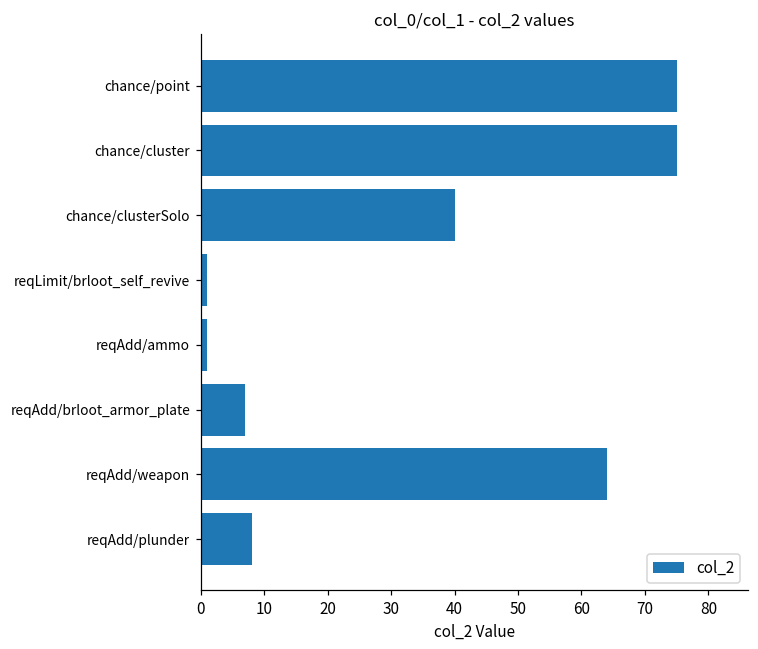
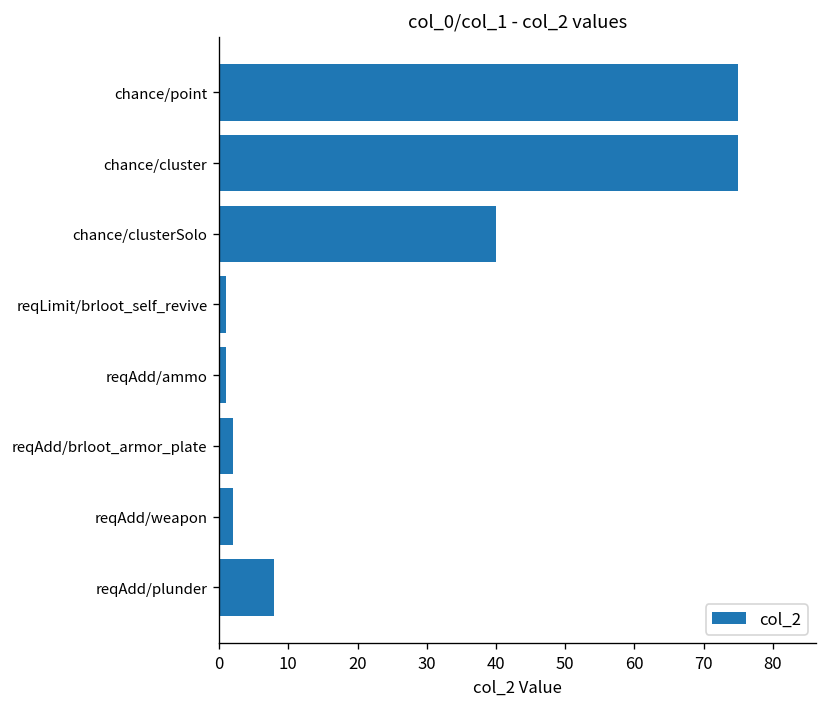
  {
    "chance/point": 75,
    "chance/cluster": 75,
    "chance/clusterSolo": 40,
    "reqLimit/brloot_self_revive": 1,
    "reqAdd/ammo": 1,
-   "reqAdd/brloot_armor_plate": 7,
-   "reqAdd/weapon": 64,
+   "reqAdd/brloot_armor_plate": 2,
+   "reqAdd/weapon": 2,
    "reqAdd/plunder": 8
  }
